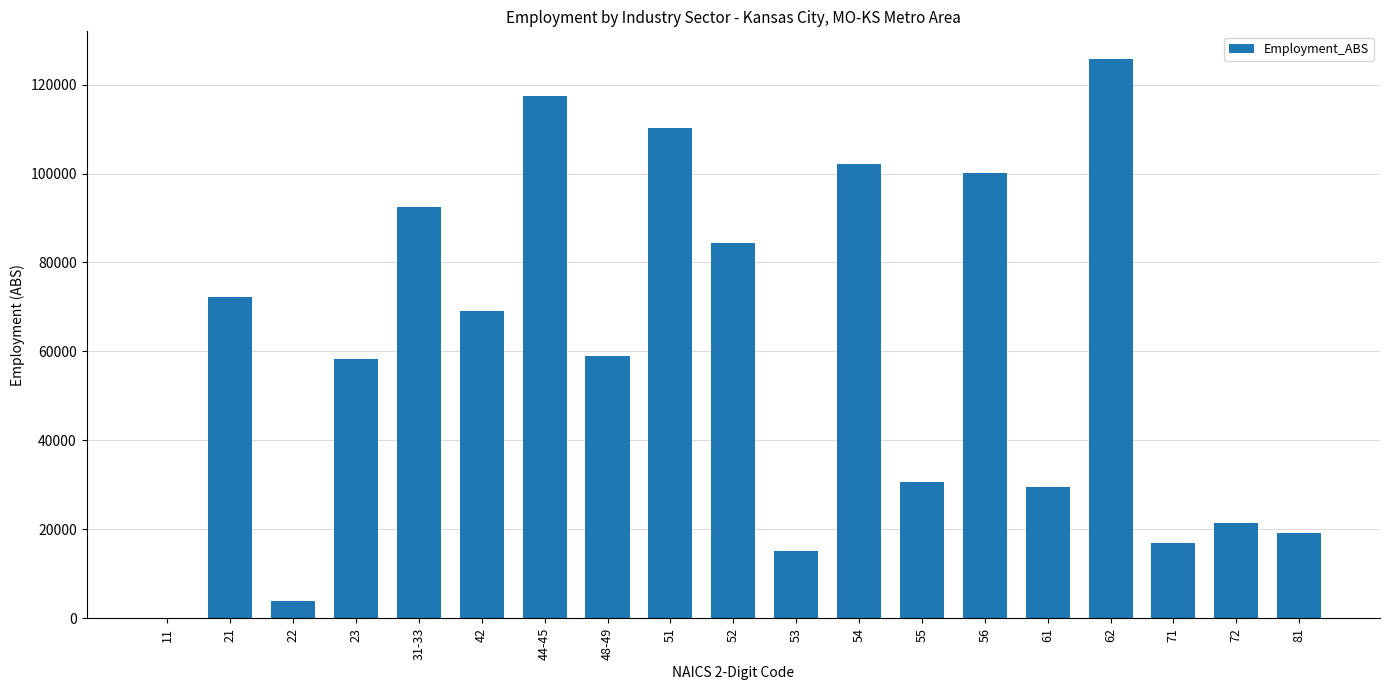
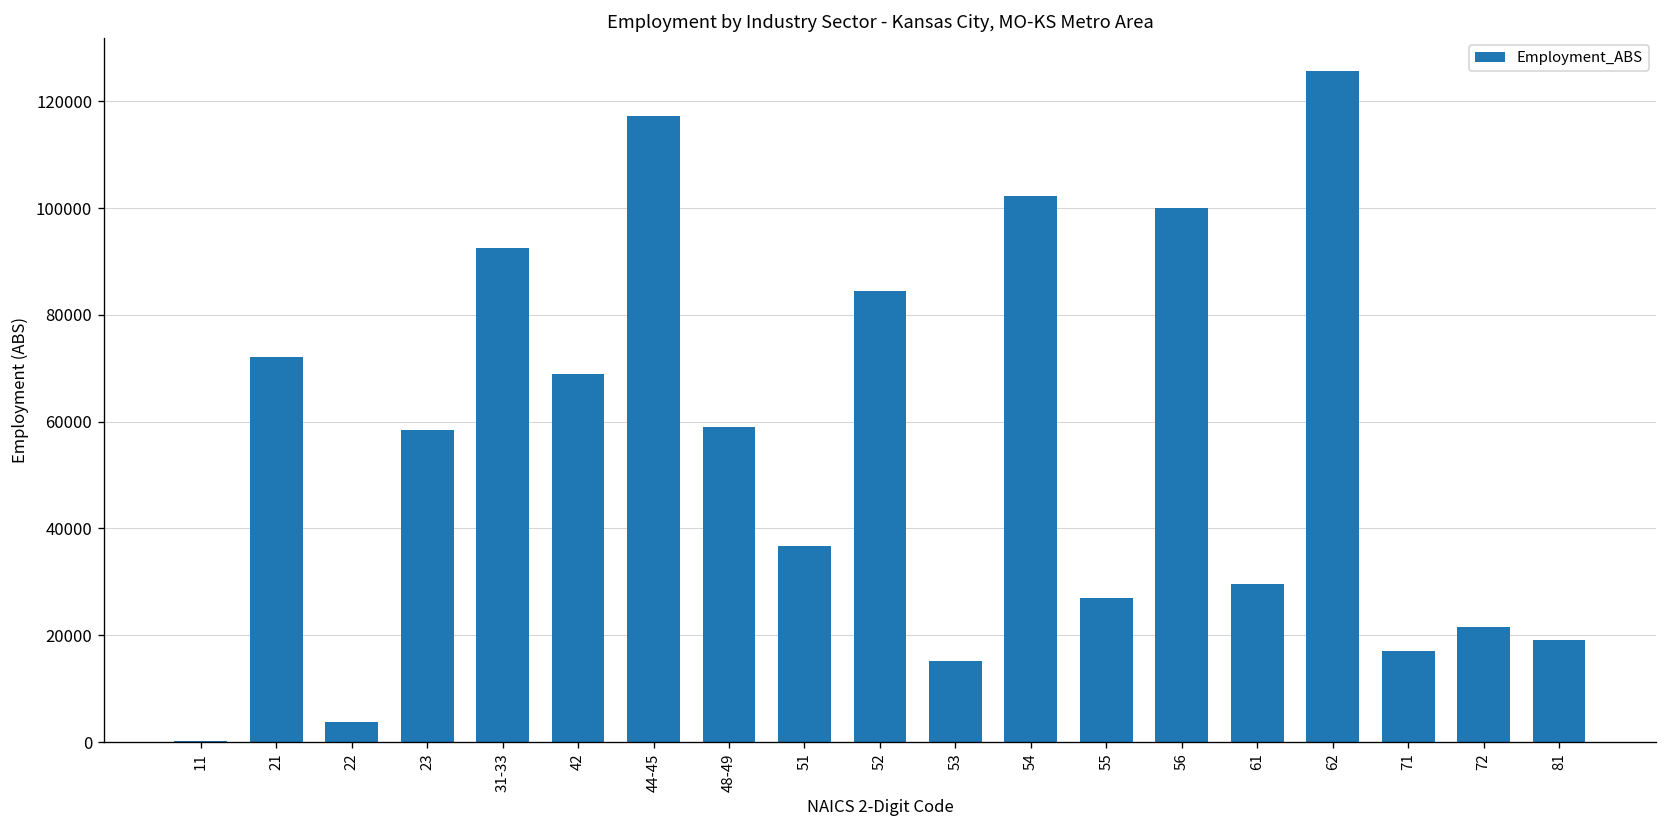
  {
    "21": 72000,
    "22": 4000,
    "23": 58000,
    "31-33": 93000,
    "42": 69000,
    "44-45": 117000,
    "48-49": 59000,
-   "51": 110000,
+   "51": 37000,
    "52": 84000,
    "53": 15000,
    "54": 102000,
-   "55": 31000,
+   "55": 27000,
    "56": 100000,
    "61": 30000,
    "62": 126000,
    "71": 17000,
    "72": 21000,
    "81": 19000
  }
